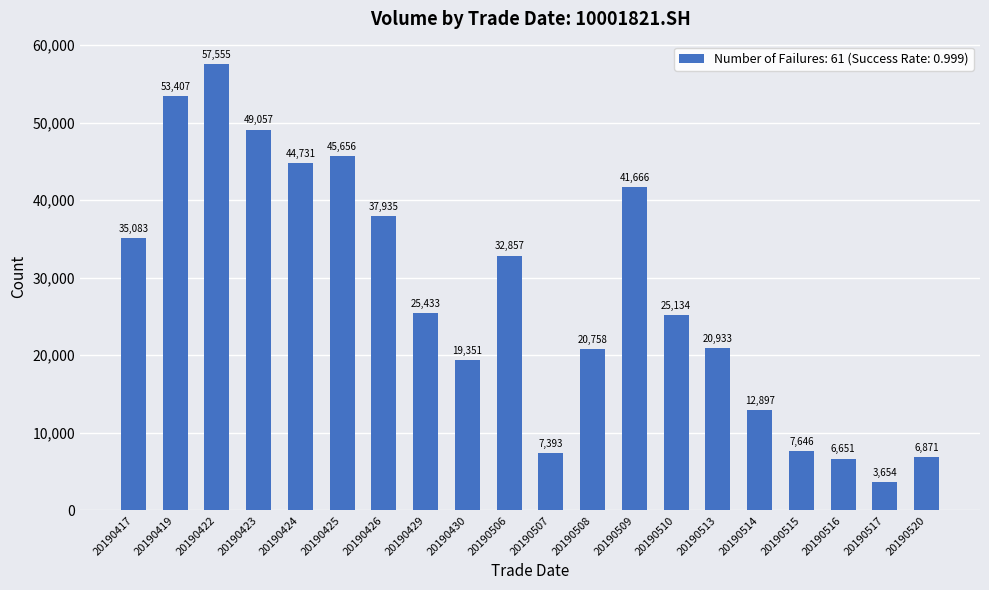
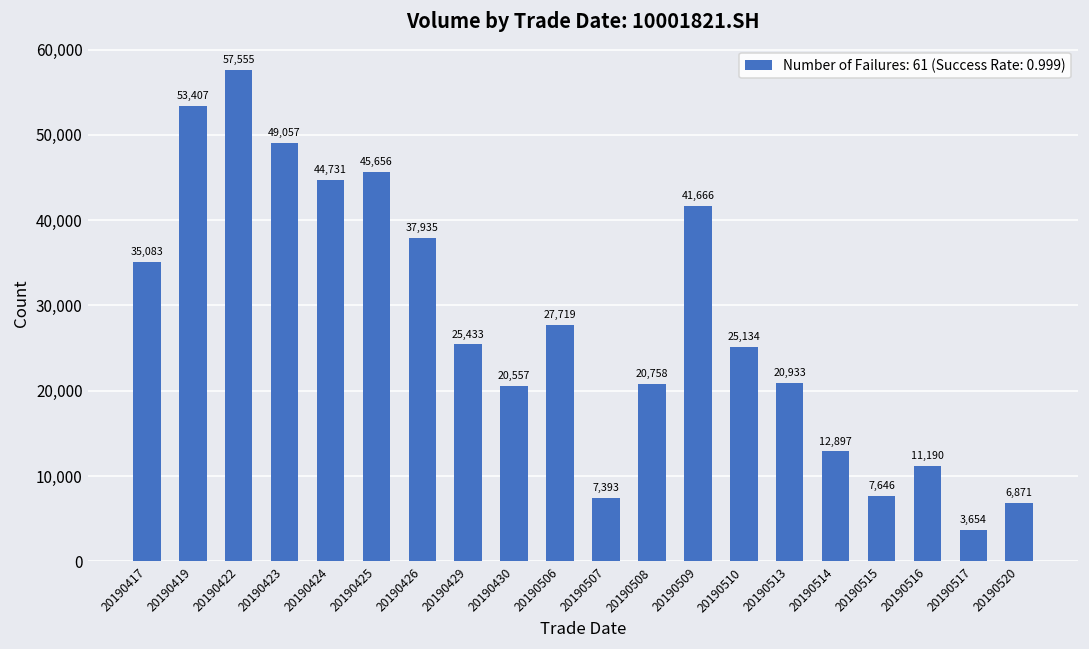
  {
    "20190417": "35,083",
    "20190419": "53,407",
    "20190422": "57,555",
    "20190423": "49,057",
    "20190424": "44,731",
    "20190425": "45,656",
    "20190426": "37,935",
    "20190429": "25,433",
-   "20190430": "19,351",
-   "20190506": "32,857",
+   "20190430": "20,557",
+   "20190506": "27,719",
    "20190507": "7,393",
    "20190508": "20,758",
    "20190509": "41,666",
    "20190510": "25,134",
    "20190513": "20,933",
    "20190514": "12,897",
    "20190515": "7,646",
-   "20190516": "6,651",
+   "20190516": "11,190",
    "20190517": "3,654",
    "20190520": "6,871"
  }
